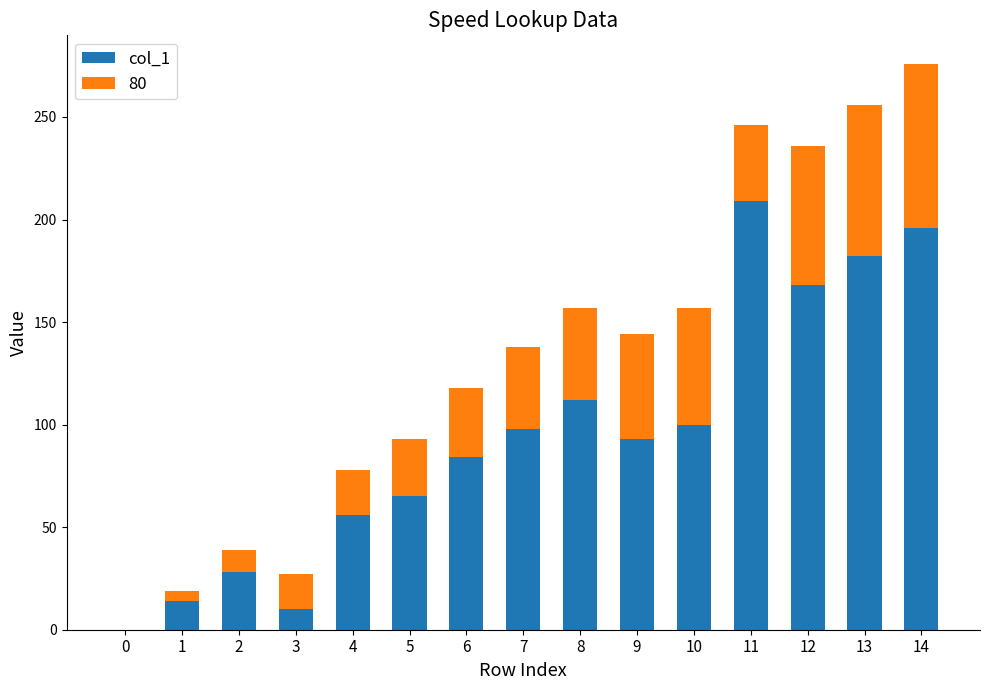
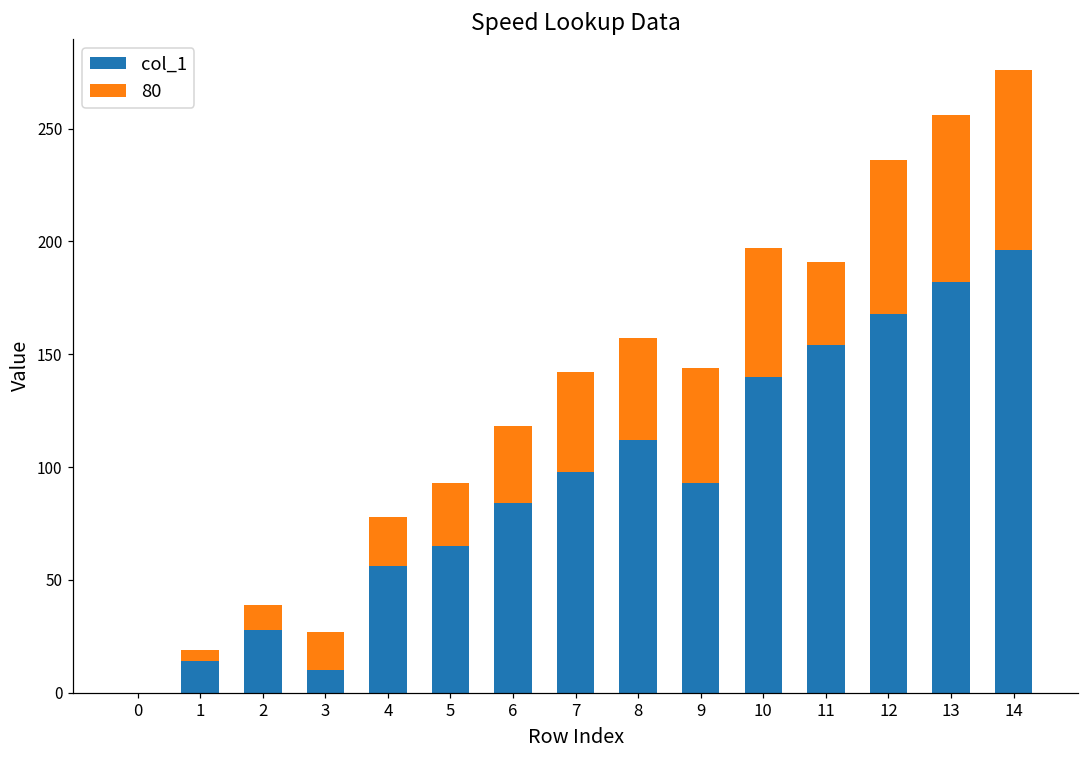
  {
    "col_1": {
      "0": 0,
      "1": 14,
      "2": 28,
      "3": 10,
      "4": 56,
      "5": 65,
      "6": 84,
      "7": 98,
      "8": 112,
      "9": 93,
-     "10": 100,
-     "11": 209,
+     "10": 140,
+     "11": 154,
      "12": 168,
      "13": 182,
      "14": 196
    },
    "80": {
      "0": 0,
      "1": 5,
      "2": 11,
      "3": 17,
      "4": 22,
      "5": 28,
      "6": 34,
-     "7": 40,
+     "7": 44,
      "8": 45,
      "9": 51,
      "10": 57,
      "11": 37,
      "12": 68,
      "13": 74,
      "14": 80
    }
  }
